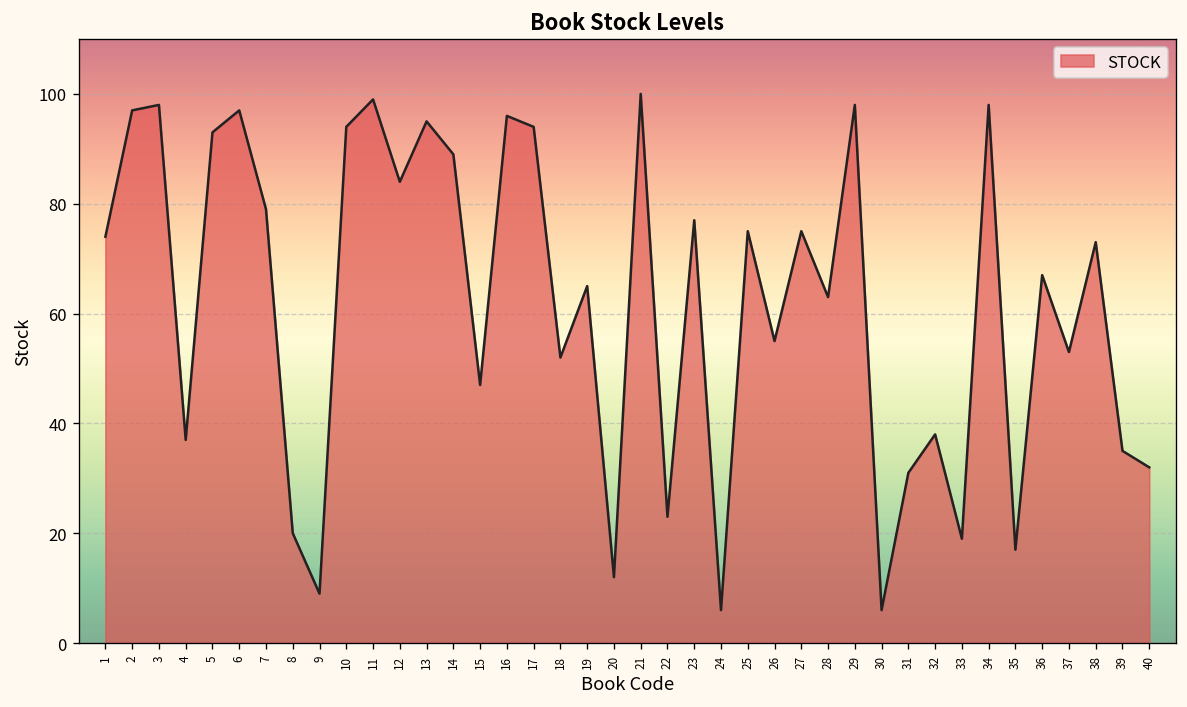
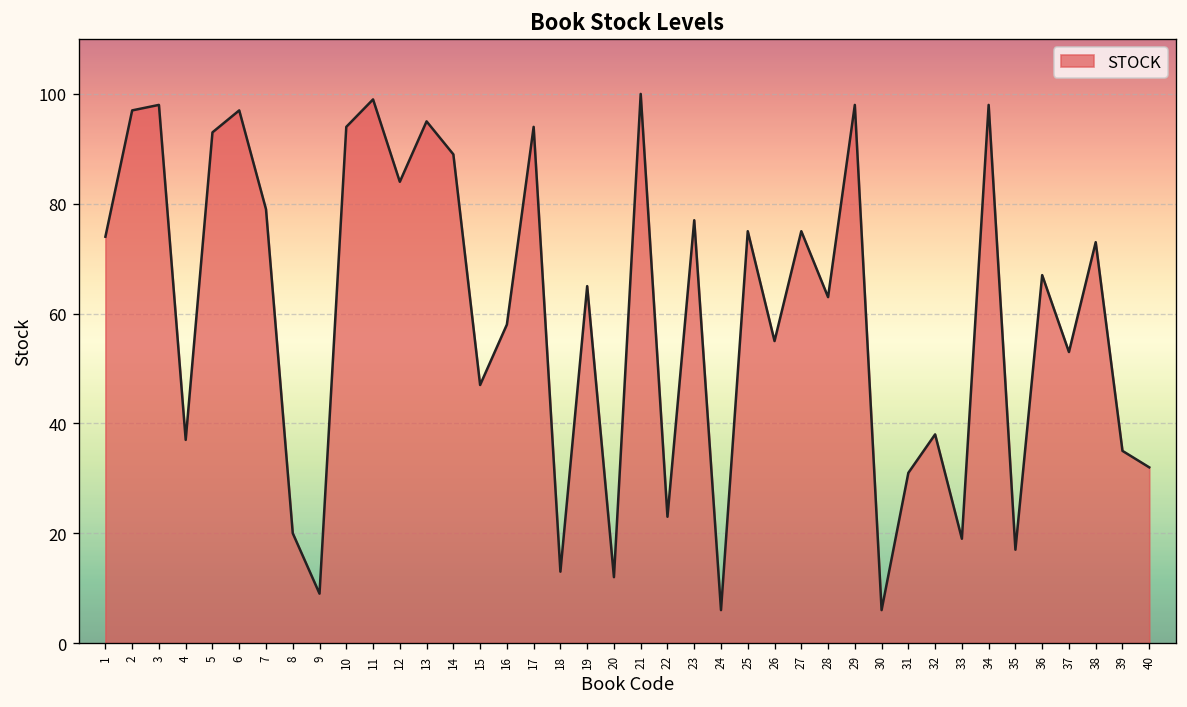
  {
    "1": 74,
    "2": 97,
    "3": 98,
    "4": 37,
    "5": 93,
    "6": 97,
    "7": 79,
    "8": 20,
    "9": 9,
    "10": 94,
    "11": 99,
    "12": 84,
    "13": 95,
    "14": 89,
    "15": 47,
-   "16": 96,
+   "16": 58,
    "17": 94,
-   "18": 52,
+   "18": 13,
    "19": 65,
    "20": 12,
    "21": 100,
    "22": 23,
    "23": 77,
    "24": 6,
    "25": 75,
    "26": 55,
    "27": 75,
    "28": 63,
    "29": 98,
    "30": 6,
    "31": 31,
    "32": 38,
    "33": 19,
    "34": 98,
    "35": 17,
    "36": 67,
    "37": 53,
    "38": 73,
    "39": 35,
    "40": 32
  }
